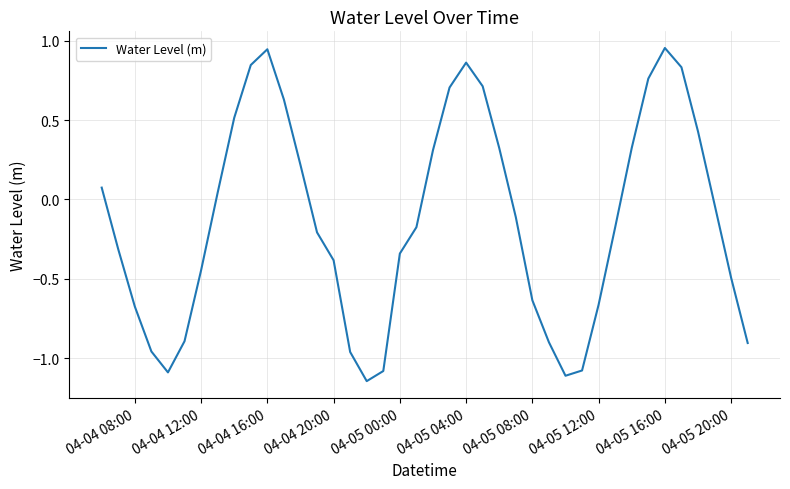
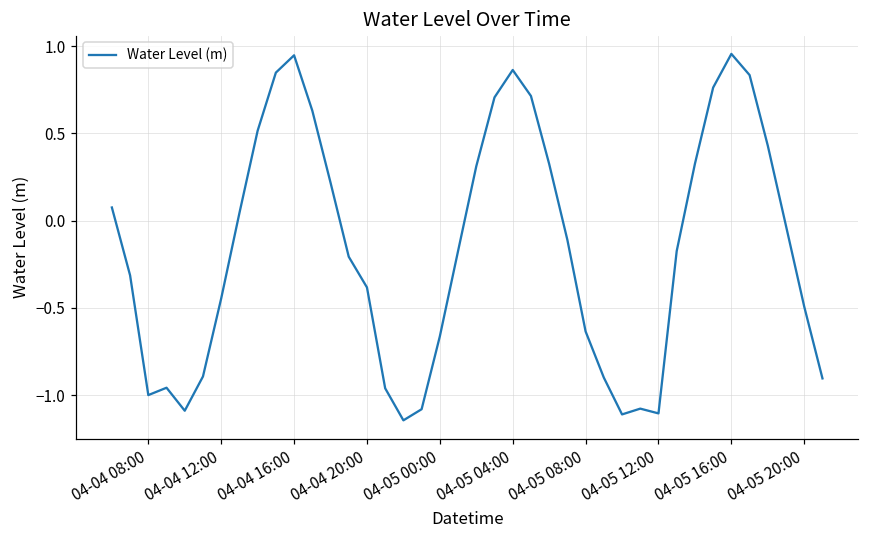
  {
-   "04-04 08:00": -0.67,
+   "04-04 08:00": -1.00,
    "04-04 12:00": -0.45,
    "04-04 16:00": 0.95,
    "04-04 20:00": -0.38,
-   "04-05 00:00": -0.34,
+   "04-05 00:00": -0.66,
    "04-05 04:00": 0.86,
    "04-05 08:00": -0.64,
-   "04-05 12:00": -0.66,
+   "04-05 12:00": -1.11,
    "04-05 16:00": 0.96,
    "04-05 20:00": -0.49
  }
